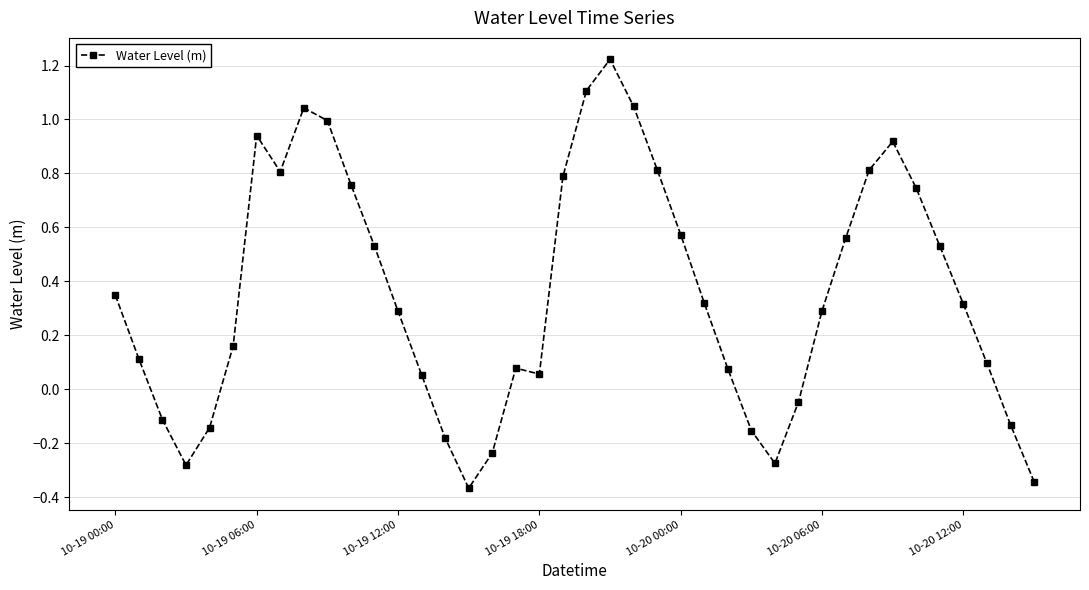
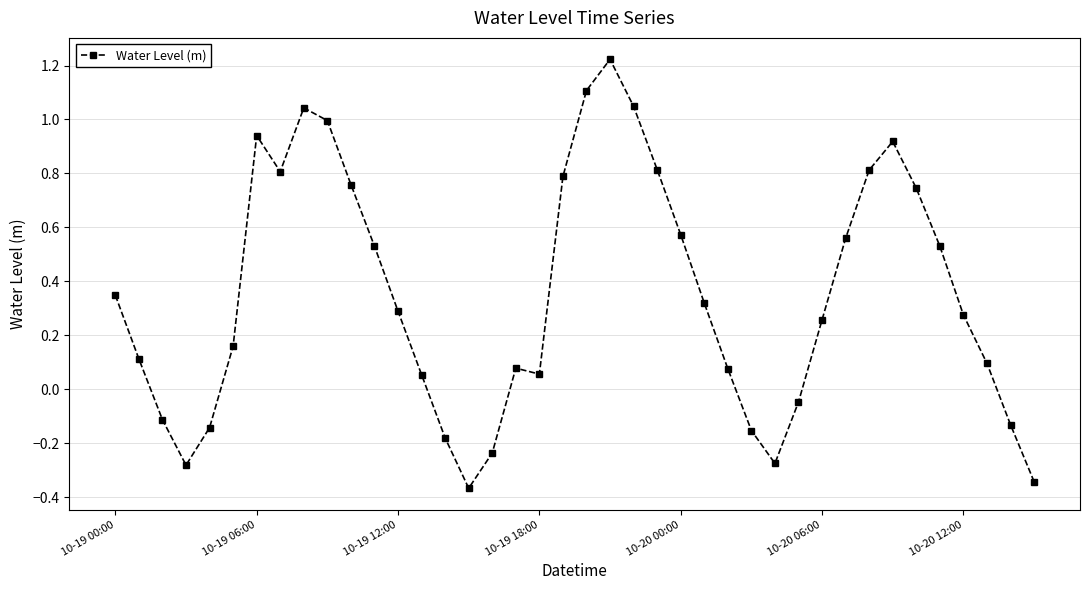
  {
    "10-19 00:00": 0.35,
    "10-19 06:00": 0.94,
    "10-19 12:00": 0.29,
    "10-19 18:00": 0.06,
    "10-20 00:00": 0.57,
-   "10-20 06:00": 0.29,
-   "10-20 12:00": 0.32
+   "10-20 06:00": 0.26,
+   "10-20 12:00": 0.28
  }
